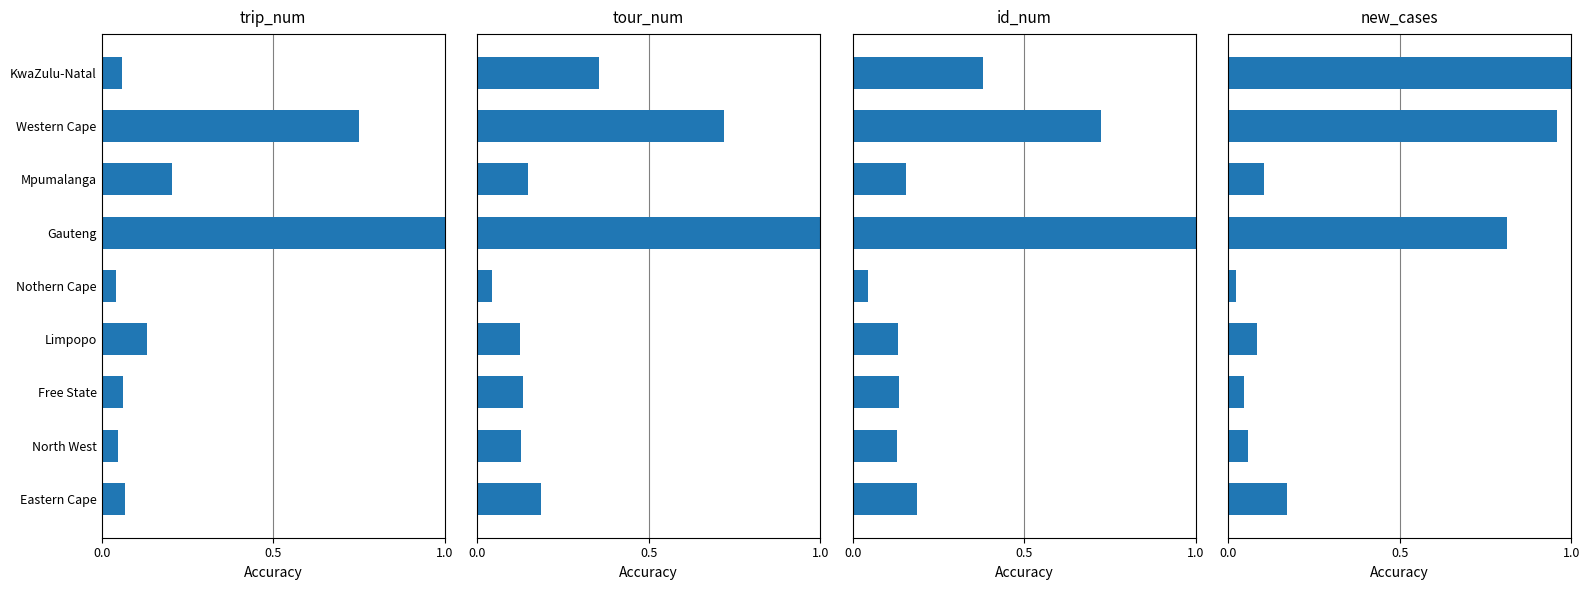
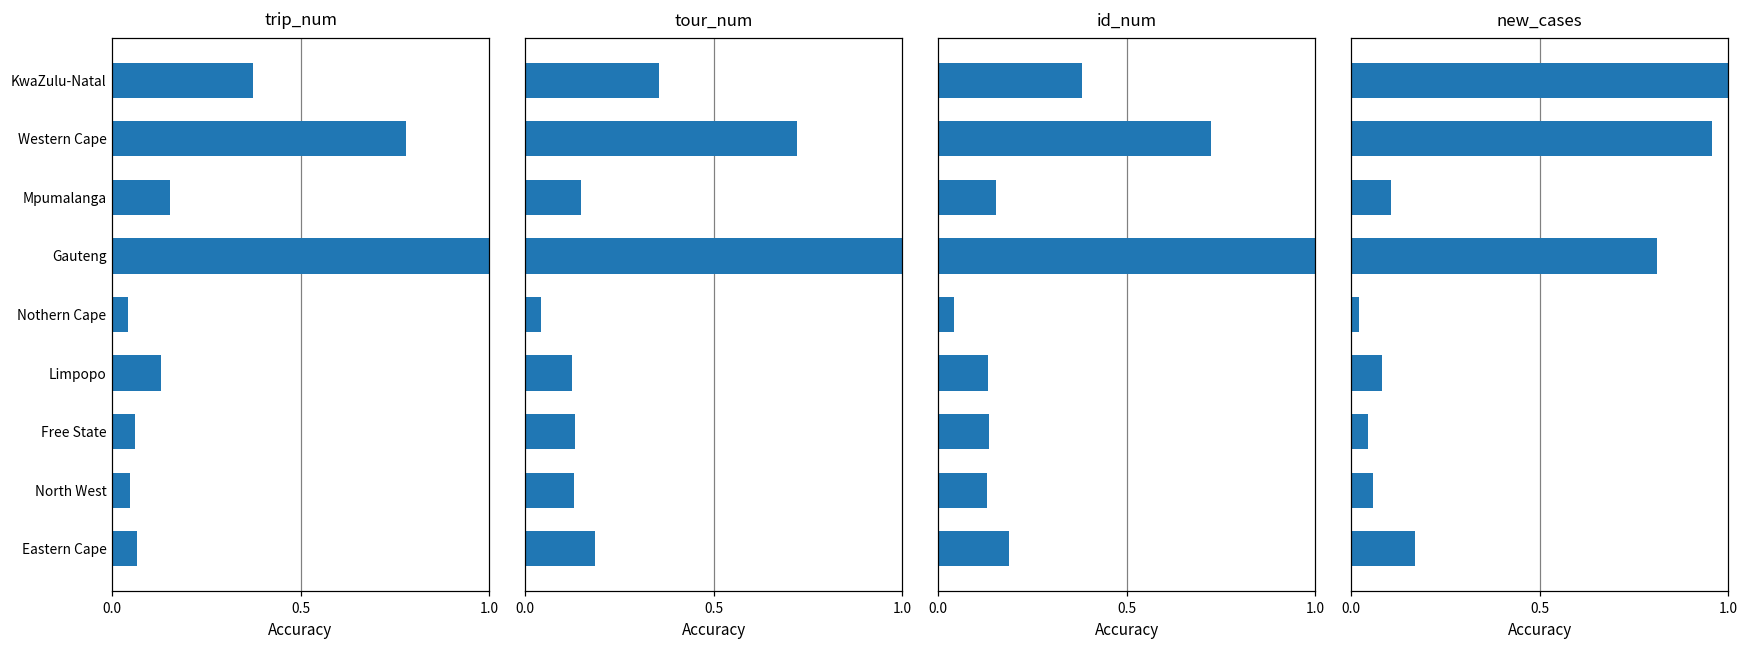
  {
    "trip_num": {
-     "KwaZulu-Natal": 0.06,
-     "Western Cape": 0.75,
-     "Mpumalanga": 0.21,
+     "KwaZulu-Natal": 0.38,
+     "Western Cape": 0.78,
+     "Mpumalanga": 0.15,
      "Gauteng": 1.00,
      "Nothern Cape": 0.04,
      "Limpopo": 0.13,
      "Free State": 0.06,
      "North West": 0.05,
      "Eastern Cape": 0.07
    }
  }
